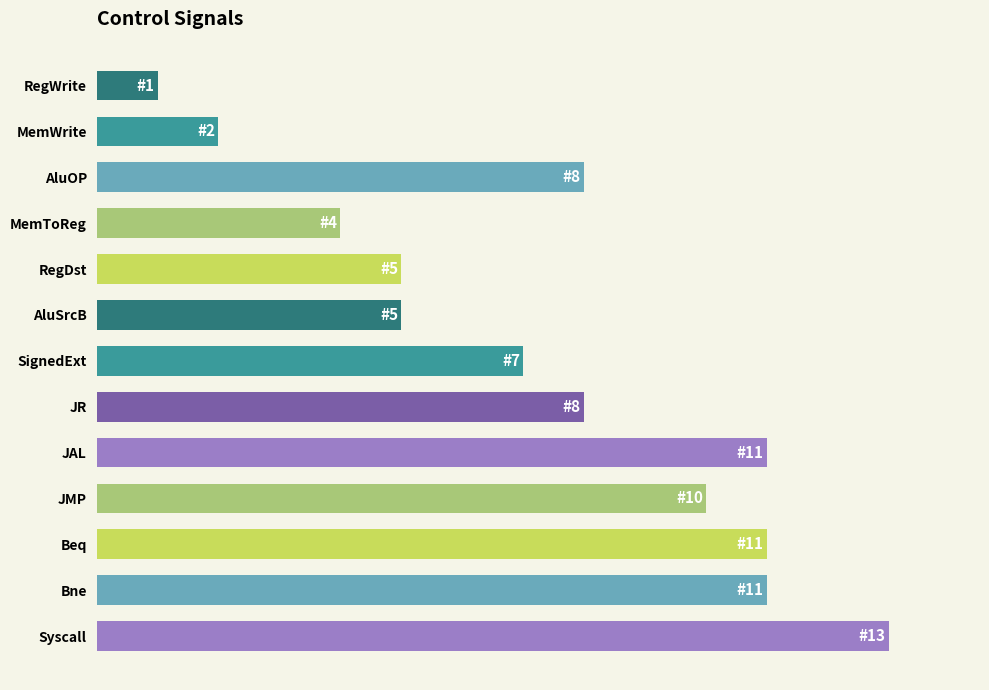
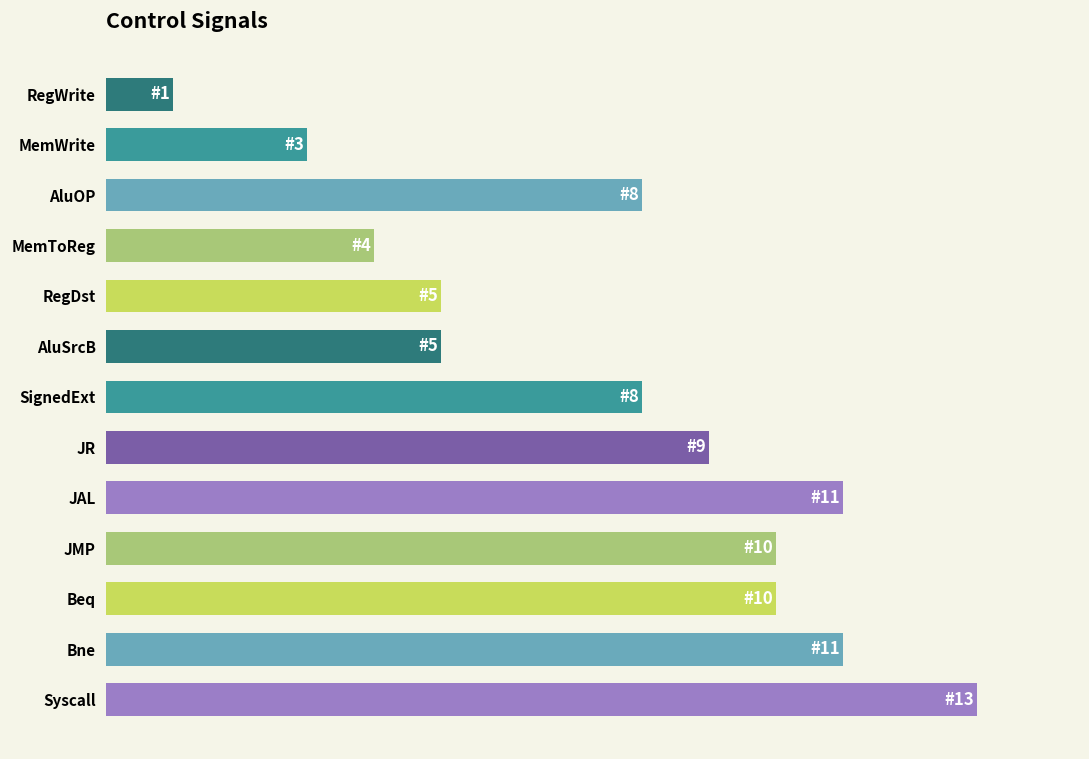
  {
    "RegWrite": 1,
-   "MemWrite": 2,
+   "MemWrite": 3,
    "AluOP": 8,
    "MemToReg": 4,
    "RegDst": 5,
    "AluSrcB": 5,
-   "SignedExt": 7,
-   "JR": 8,
+   "SignedExt": 8,
+   "JR": 9,
    "JAL": 11,
    "JMP": 10,
-   "Beq": 11,
+   "Beq": 10,
    "Bne": 11,
    "Syscall": 13
  }
